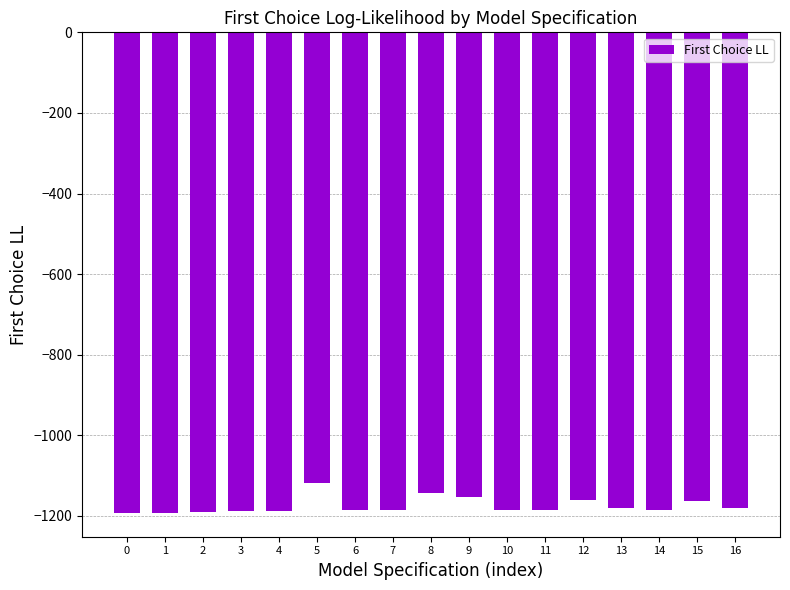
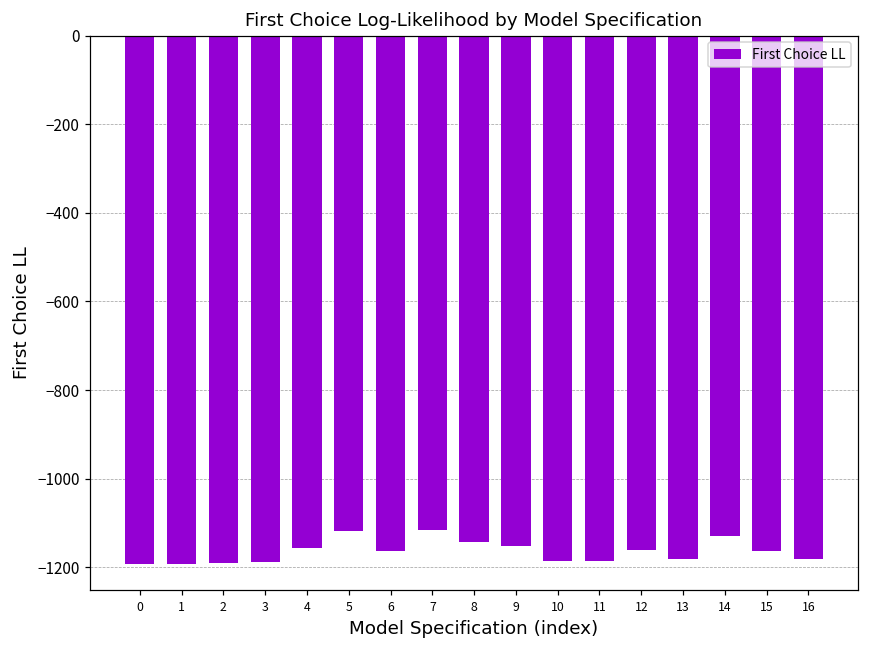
  {
    "0": -1190,
    "1": -1190,
    "2": -1190,
    "3": -1190,
-   "4": -1190,
+   "4": -1160,
    "5": -1120,
-   "6": -1190,
-   "7": -1180,
+   "6": -1160,
+   "7": -1120,
    "8": -1140,
    "9": -1150,
    "10": -1180,
    "11": -1180,
    "12": -1160,
    "13": -1180,
-   "14": -1180,
+   "14": -1130,
    "15": -1160,
    "16": -1180
  }
